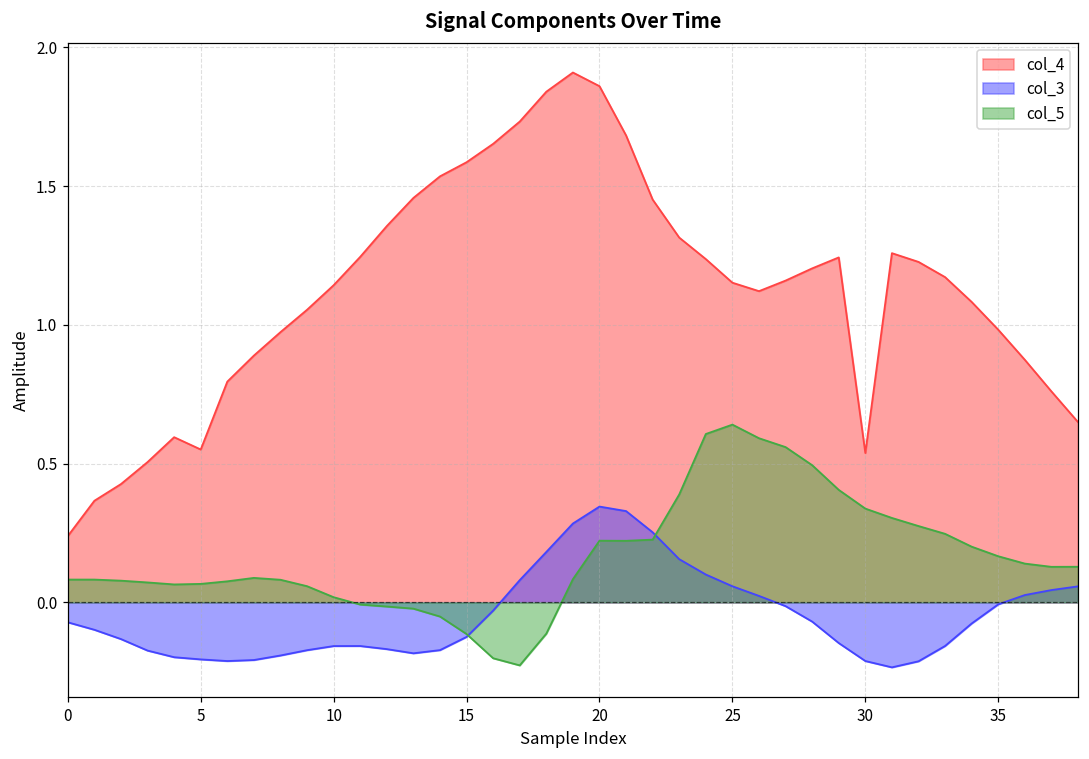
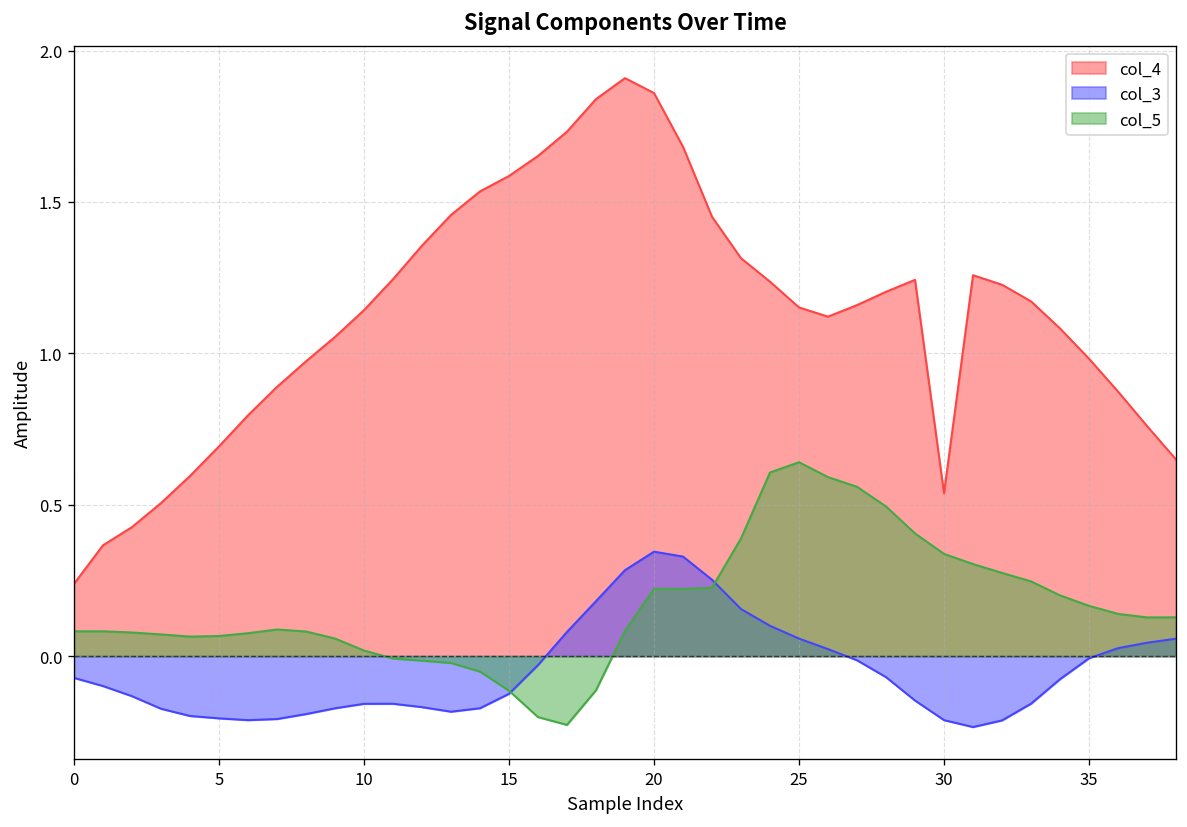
  {
    "col_4": {
      "0": 0.24,
-     "5": 0.55,
+     "5": 0.69,
      "10": 1.14,
      "15": 1.59,
      "20": 1.86,
      "25": 1.15,
      "30": 0.54,
      "35": 0.98
    }
  }
